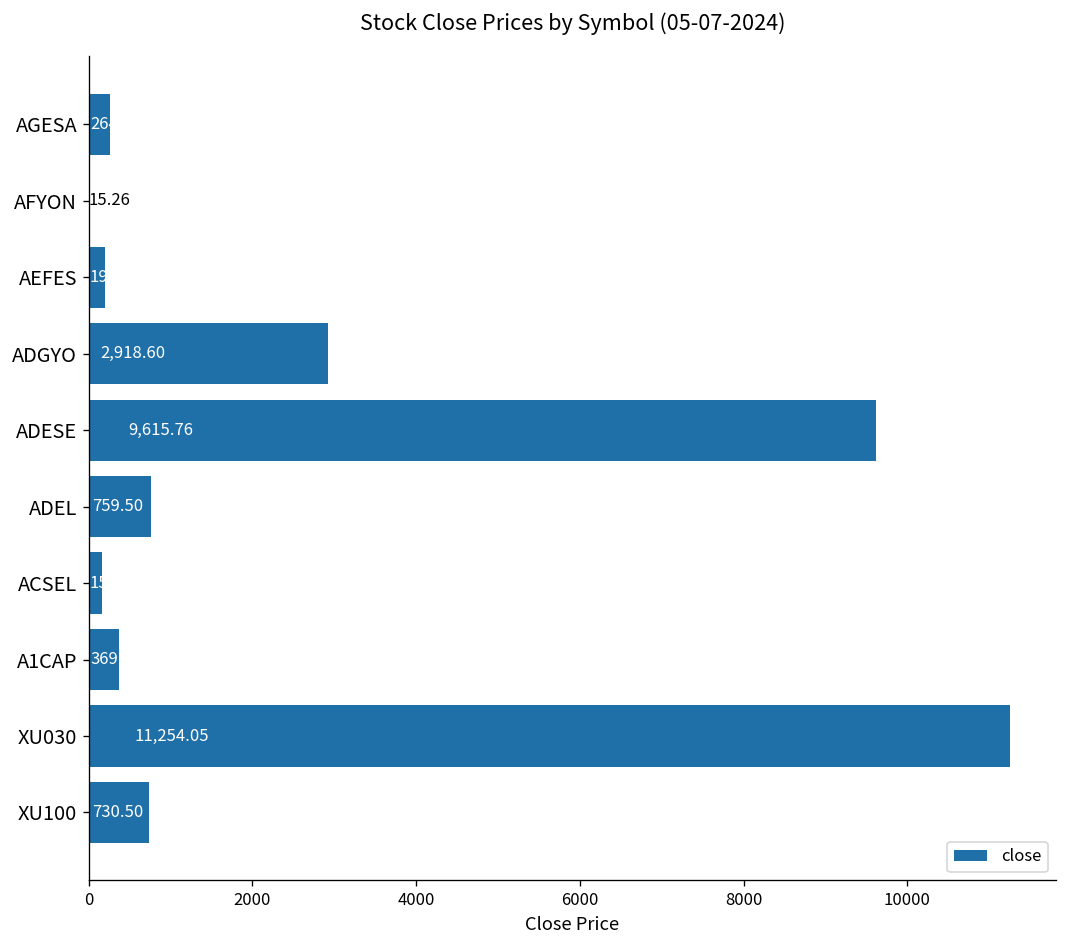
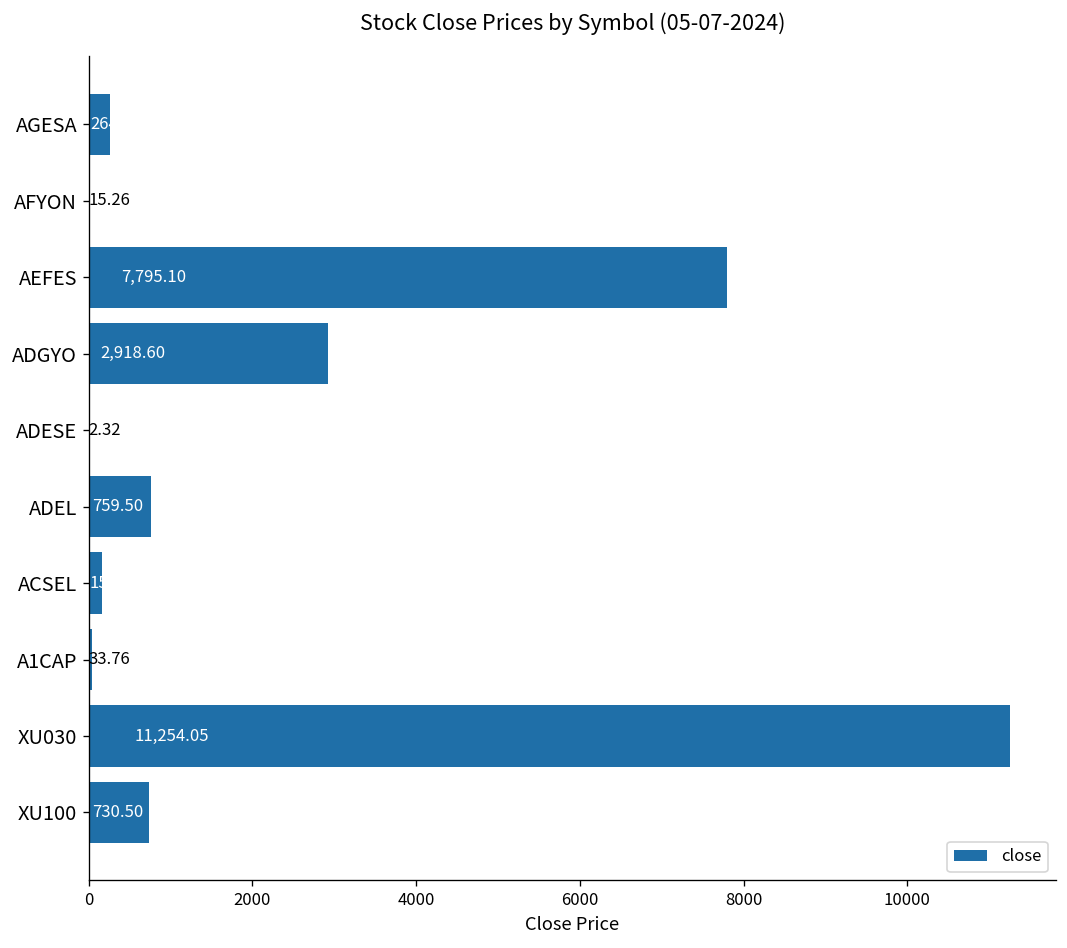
  {
    "AFYON": "15.26",
-   "AEFES": "200",
+   "AEFES": "7800",
    "ADGYO": "2,918.60",
-   "ADESE": "9,615.76",
+   "ADESE": "2.32",
    "ADEL": "759.50",
-   "A1CAP": "369.80",
+   "A1CAP": "33.76",
    "XU030": "11,254.05",
    "XU100": "730.50"
  }
